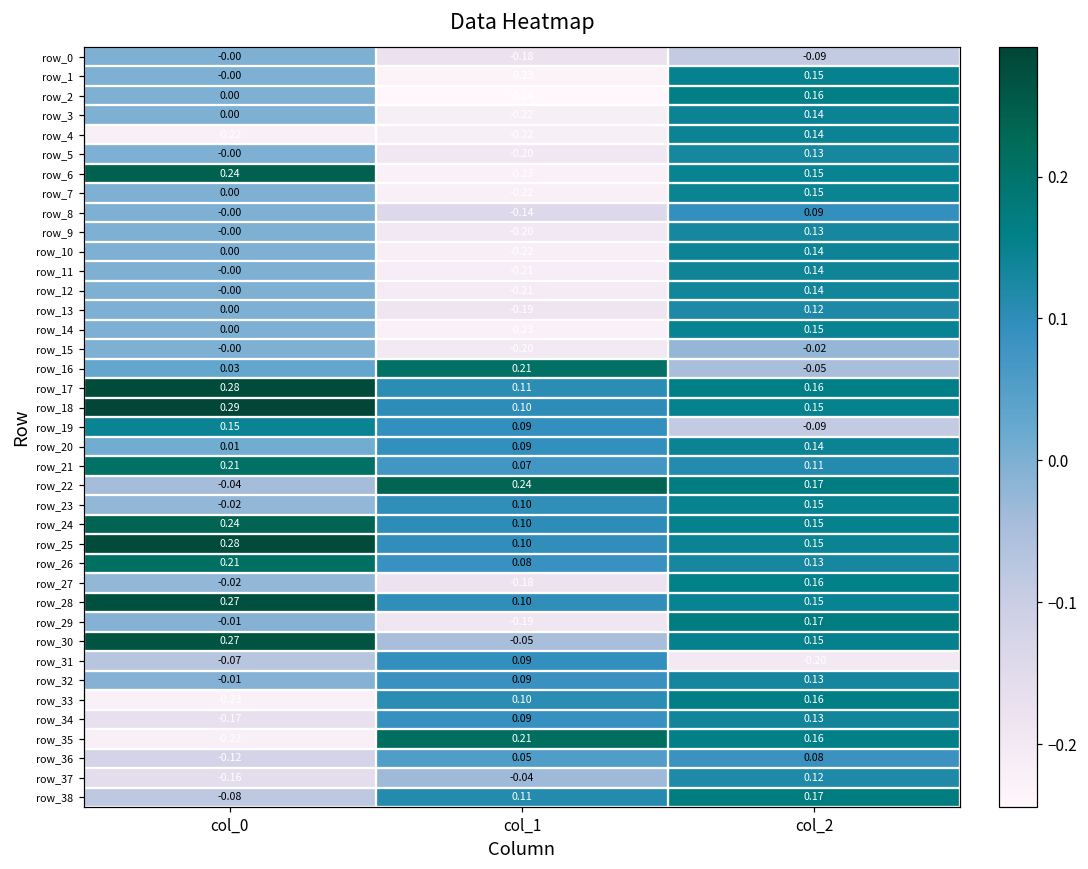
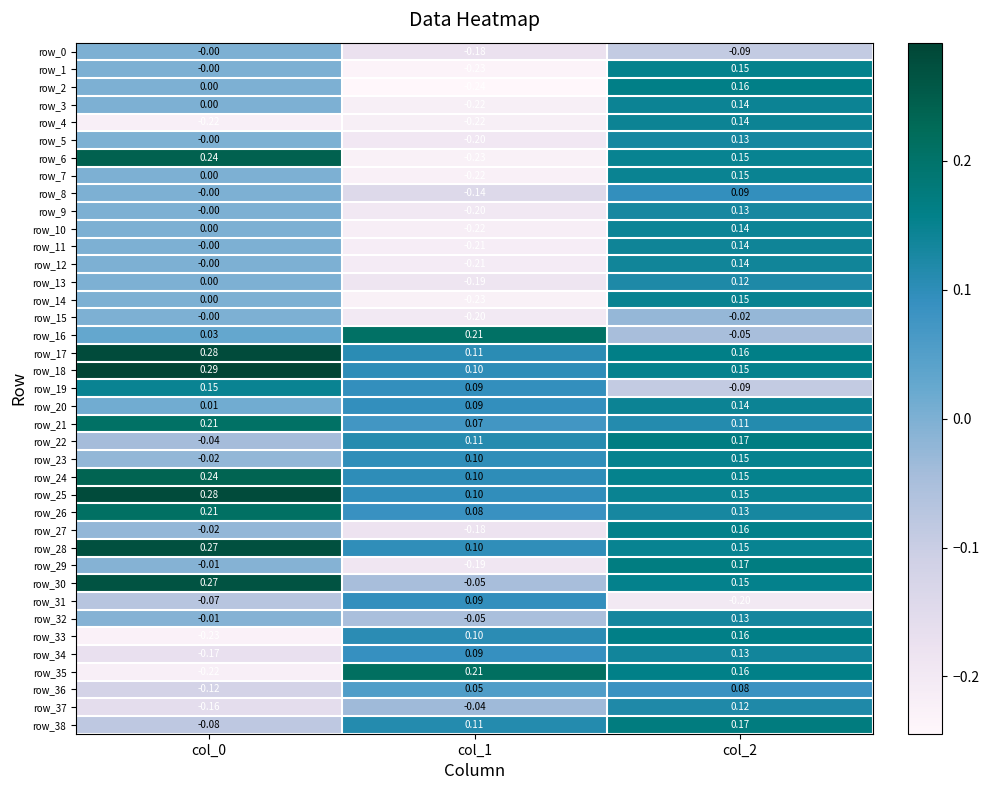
  {
    "row_0": {
      "col_0": -0.00,
      "col_2": -0.09
    },
    "row_1": {
      "col_0": -0.00,
      "col_2": 0.15
    },
    "row_2": {
      "col_0": 0.00,
      "col_2": 0.16
    },
    "row_3": {
      "col_0": 0.00,
      "col_2": 0.14
    },
    "row_4": {
      "col_2": 0.14
    },
    "row_5": {
      "col_0": -0.00,
      "col_2": 0.13
    },
    "row_6": {
      "col_0": 0.24,
      "col_2": 0.15
    },
    "row_7": {
      "col_0": 0.00,
      "col_2": 0.15
    },
    "row_8": {
      "col_0": -0.00,
      "col_2": 0.09
    },
    "row_9": {
      "col_0": -0.00,
      "col_2": 0.13
    },
    "row_10": {
      "col_0": 0.00,
      "col_2": 0.14
    },
    "row_11": {
      "col_0": -0.00,
      "col_2": 0.14
    },
    "row_12": {
      "col_0": -0.00,
      "col_2": 0.14
    },
    "row_13": {
      "col_0": 0.00,
      "col_2": 0.12
    },
    "row_14": {
      "col_0": 0.00,
      "col_2": 0.15
    },
    "row_15": {
      "col_0": -0.00,
      "col_2": -0.02
    },
    "row_16": {
      "col_0": 0.03,
      "col_1": 0.21,
      "col_2": -0.05
    },
    "row_17": {
      "col_0": 0.28,
      "col_1": 0.11,
      "col_2": 0.16
    },
    "row_18": {
      "col_0": 0.29,
      "col_1": 0.10,
      "col_2": 0.15
    },
    "row_19": {
      "col_0": 0.15,
      "col_1": 0.09,
      "col_2": -0.09
    },
    "row_20": {
      "col_0": 0.01,
      "col_1": 0.09,
      "col_2": 0.14
    },
    "row_21": {
      "col_0": 0.21,
      "col_1": 0.07,
      "col_2": 0.11
    },
    "row_22": {
      "col_0": -0.04,
-     "col_1": 0.24,
+     "col_1": 0.11,
      "col_2": 0.17
    },
    "row_23": {
      "col_0": -0.02,
      "col_1": 0.10,
      "col_2": 0.15
    },
    "row_24": {
      "col_0": 0.24,
      "col_1": 0.10,
      "col_2": 0.15
    },
    "row_25": {
      "col_0": 0.28,
      "col_1": 0.10,
      "col_2": 0.15
    },
    "row_26": {
      "col_0": 0.21,
      "col_1": 0.08,
      "col_2": 0.13
    },
    "row_27": {
      "col_0": -0.02,
      "col_2": 0.16
    },
    "row_28": {
      "col_0": 0.27,
      "col_1": 0.10,
      "col_2": 0.15
    },
    "row_29": {
      "col_0": -0.01,
      "col_2": 0.17
    },
    "row_30": {
      "col_0": 0.27,
      "col_1": -0.05,
      "col_2": 0.15
    },
    "row_31": {
      "col_0": -0.07,
      "col_1": 0.09
    },
    "row_32": {
      "col_0": -0.01,
-     "col_1": 0.09,
+     "col_1": -0.05,
      "col_2": 0.13
    },
    "row_33": {
      "col_1": 0.10,
      "col_2": 0.16
    },
    "row_34": {
      "col_1": 0.09,
      "col_2": 0.13
    },
    "row_35": {
      "col_1": 0.21,
      "col_2": 0.16
    },
    "row_36": {
      "col_1": 0.05,
      "col_2": 0.08
    },
    "row_37": {
      "col_1": -0.04,
      "col_2": 0.12
    },
    "row_38": {
      "col_0": -0.08,
      "col_1": 0.11,
      "col_2": 0.17
    }
  }
